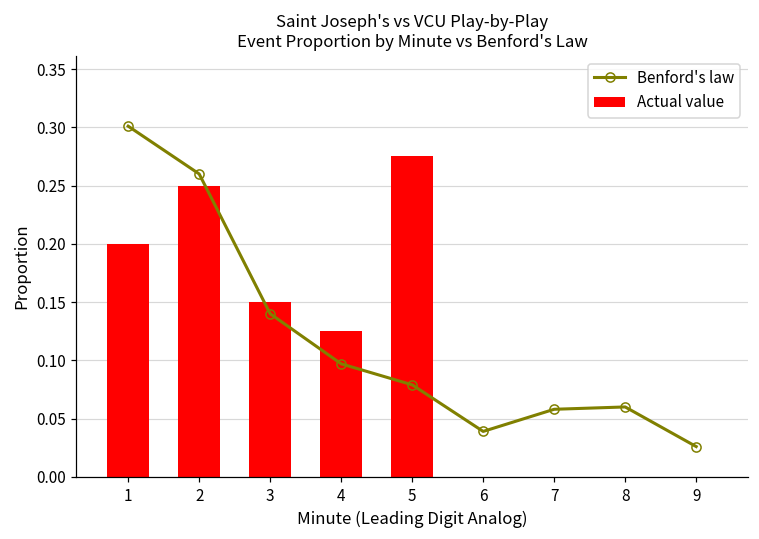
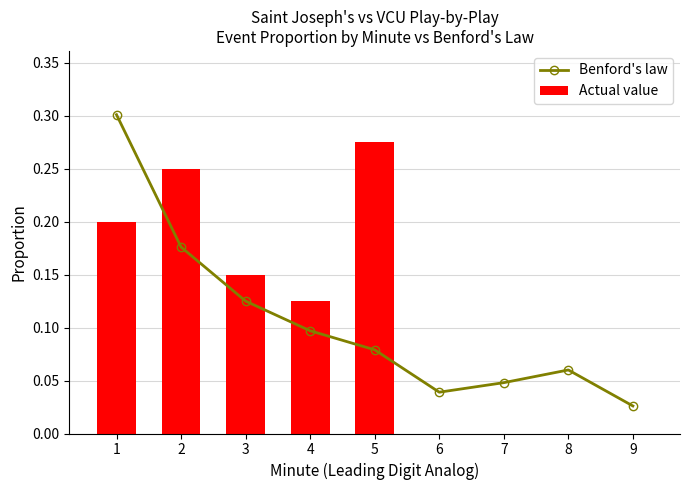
  {
    "Benford's law": {
      "1": 0.301,
-     "2": 0.260,
-     "3": 0.140,
+     "2": 0.176,
+     "3": 0.125,
      "4": 0.097,
      "5": 0.079,
      "6": 0.039,
-     "7": 0.058,
+     "7": 0.048,
      "8": 0.060,
      "9": 0.026
    },
    "Actual value": {
      "1": 0.200,
      "2": 0.250,
      "3": 0.150,
      "4": 0.125,
      "5": 0.275,
      "6": 0.000,
      "7": 0.000,
      "8": 0.000,
      "9": 0.000
    }
  }
